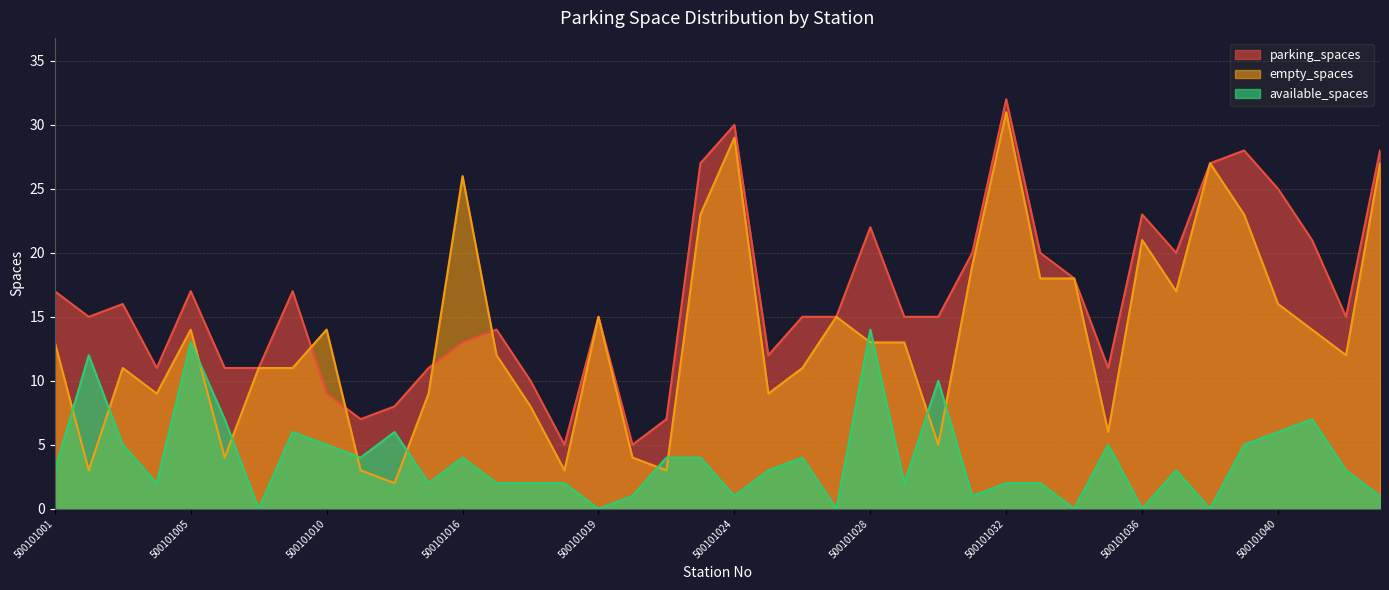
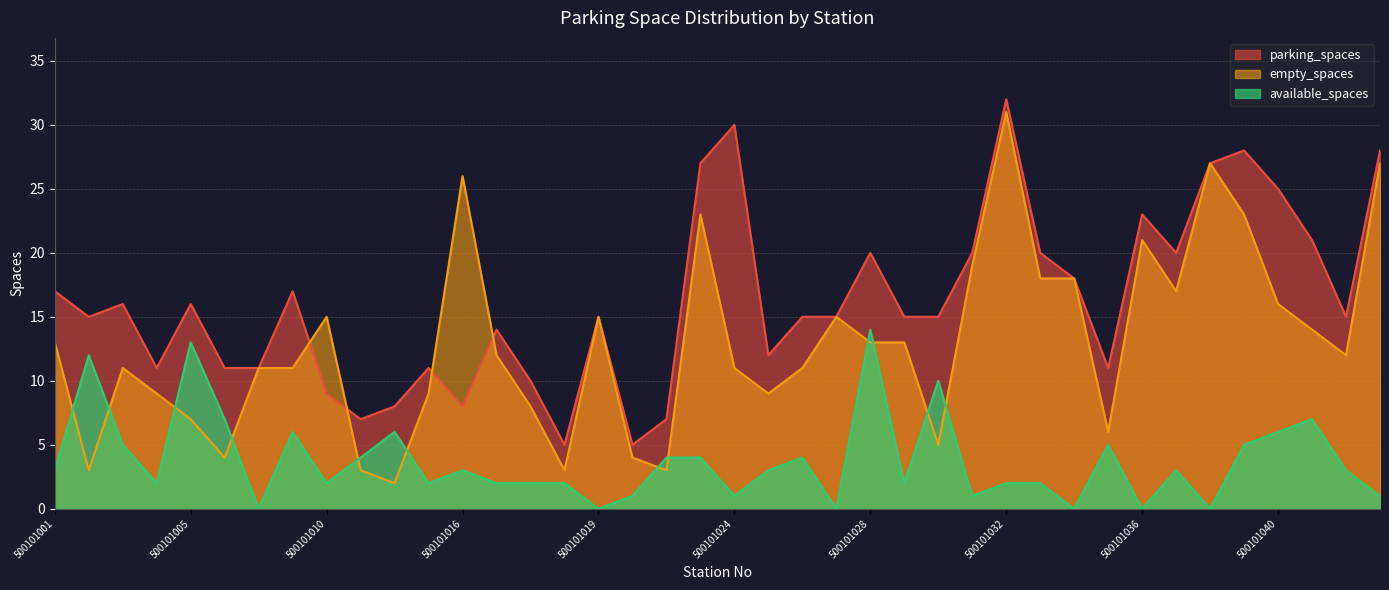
  {
    "parking_spaces": {
      "500101001": 17,
-     "500101005": 17,
+     "500101005": 16,
      "500101010": 9,
-     "500101016": 13,
+     "500101016": 8,
      "500101024": 30,
-     "500101028": 22,
+     "500101028": 20,
      "500101032": 32,
      "500101036": 23,
      "500101040": 25
    },
    "empty_spaces": {
      "500101001": 13,
-     "500101005": 14,
-     "500101010": 14,
+     "500101005": 7,
+     "500101010": 15,
      "500101016": 26,
-     "500101024": 29,
+     "500101024": 11,
      "500101028": 13,
      "500101032": 31,
      "500101036": 21,
      "500101040": 16
    },
    "available_spaces": {
      "500101001": 3,
      "500101005": 13,
-     "500101010": 5,
-     "500101016": 4,
+     "500101010": 2,
+     "500101016": 3,
      "500101019": 0,
      "500101024": 1,
      "500101028": 14,
      "500101032": 2,
      "500101036": 0,
      "500101040": 6
    }
  }
